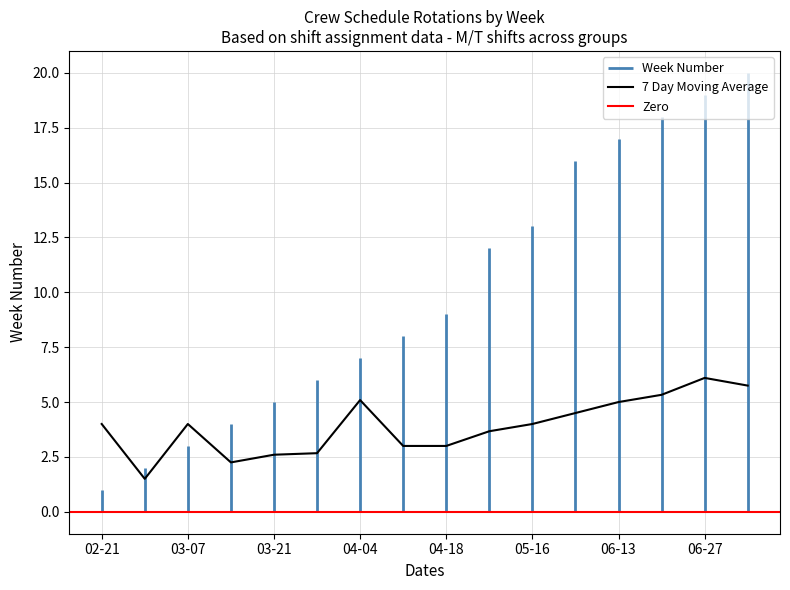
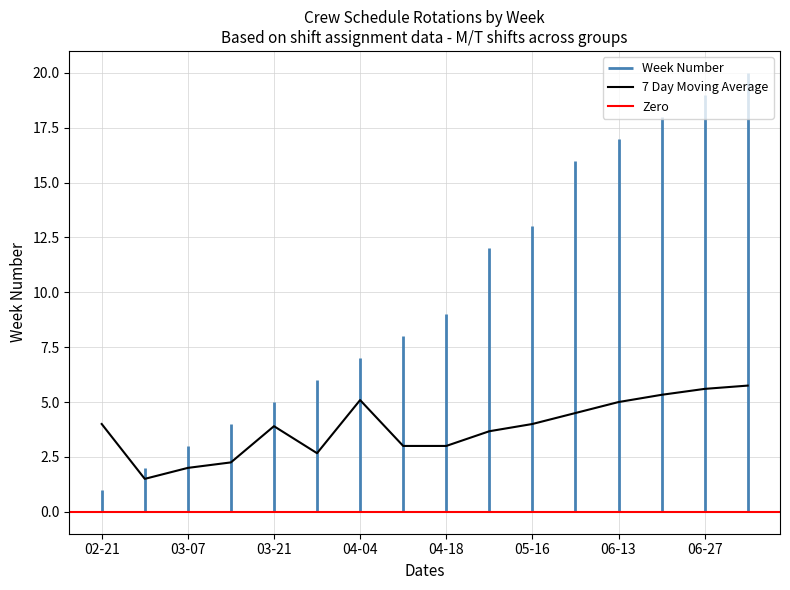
  {
    "7 Day Moving Average": {
      "02-21": 4.0,
-     "03-07": 4,
-     "03-21": 2.6,
+     "03-07": 2,
+     "03-21": 3.9,
      "04-04": 5.1,
      "04-18": 3.0,
      "05-16": 4.0,
      "06-13": 5.0,
-     "06-27": 6.1
+     "06-27": 5.6
    }
  }
